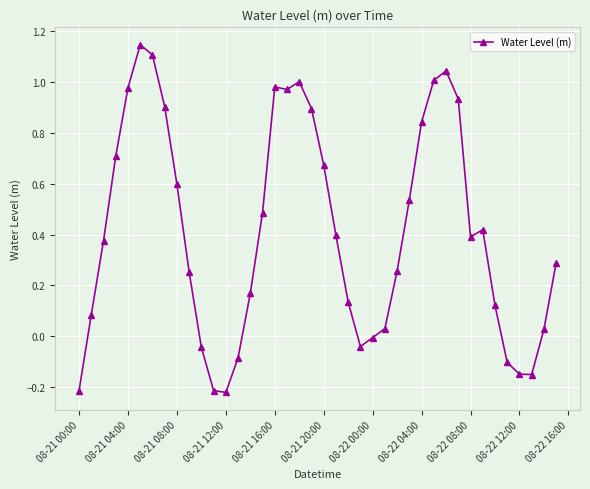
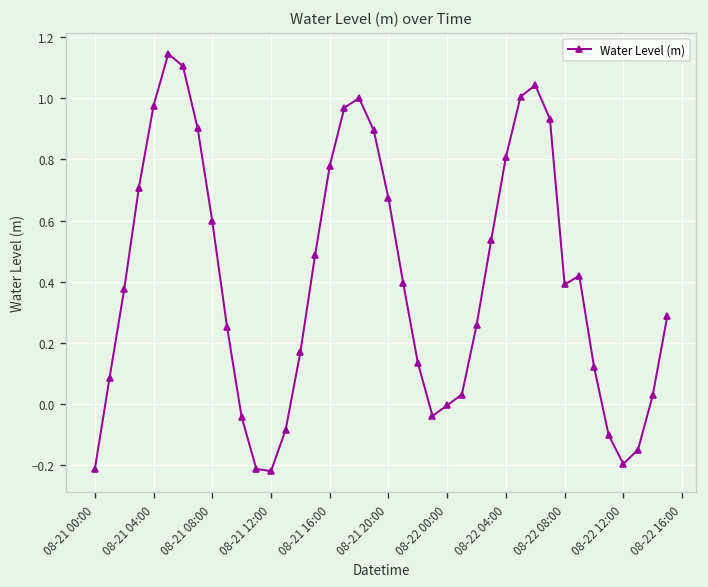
  {
    "08-21 00:00": -0.21,
    "08-21 04:00": 0.98,
    "08-21 08:00": 0.60,
    "08-21 12:00": -0.22,
-   "08-21 16:00": 0.98,
+   "08-21 16:00": 0.78,
    "08-21 20:00": 0.67,
    "08-22 00:00": 0.00,
-   "08-22 04:00": 0.84,
+   "08-22 04:00": 0.81,
    "08-22 08:00": 0.39,
-   "08-22 12:00": -0.15
+   "08-22 12:00": -0.20
  }
